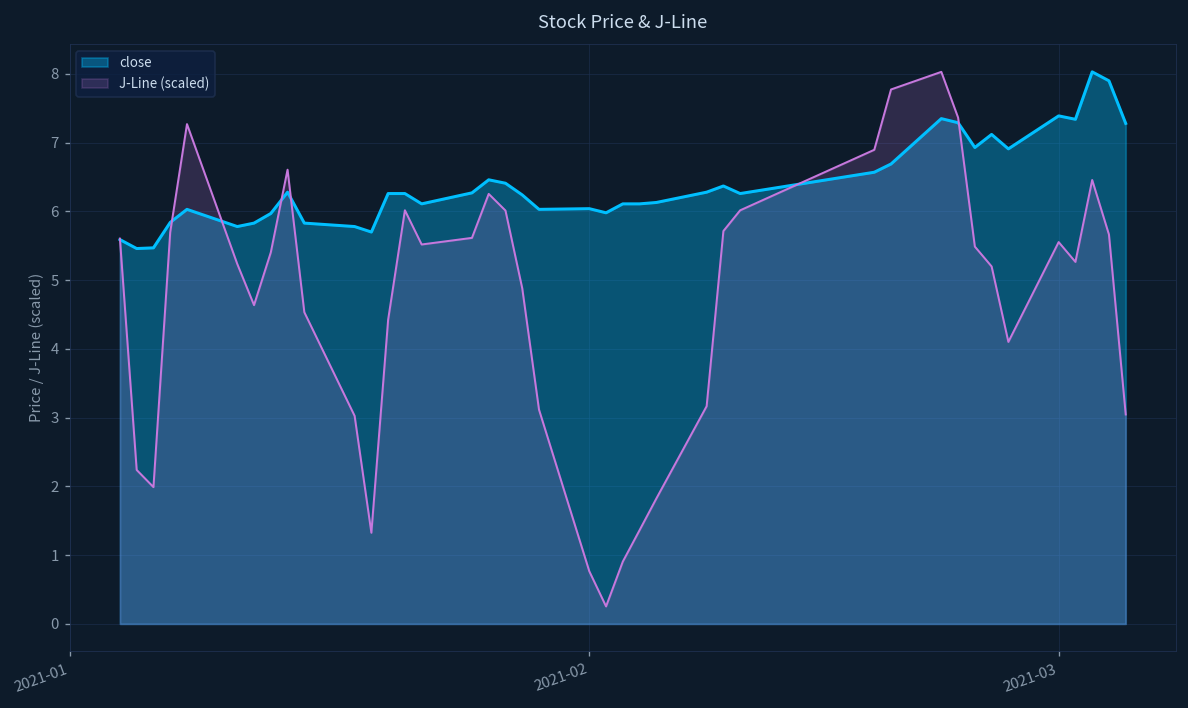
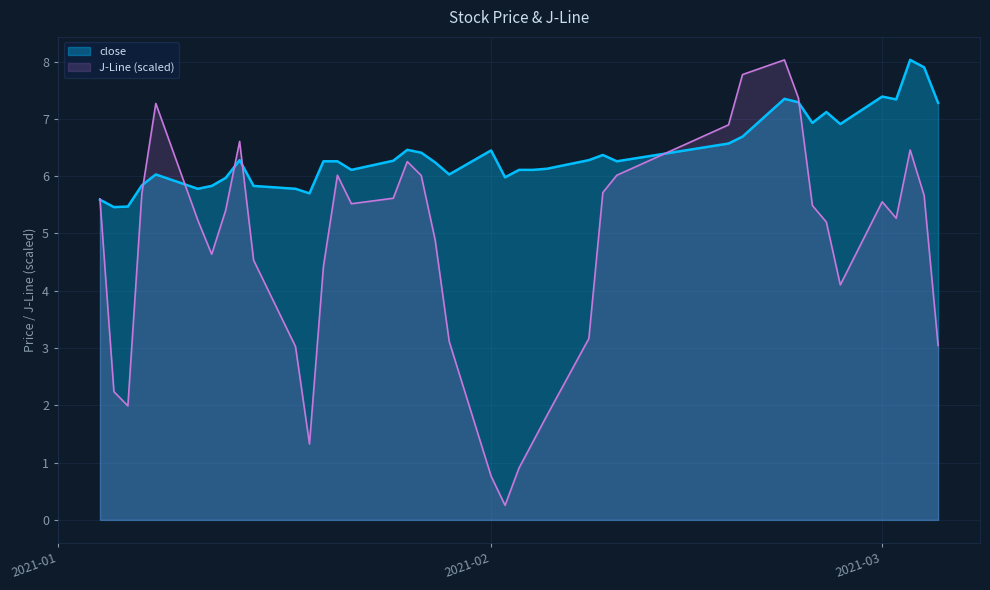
  {
    "close": {
-     "2021-02": 6.0,
+     "2021-02": 6.5,
      "2021-03": 7.4
    },
    "J-Line (scaled)": {
      "2021-02": 0.8,
      "2021-03": 5.6
    }
  }
